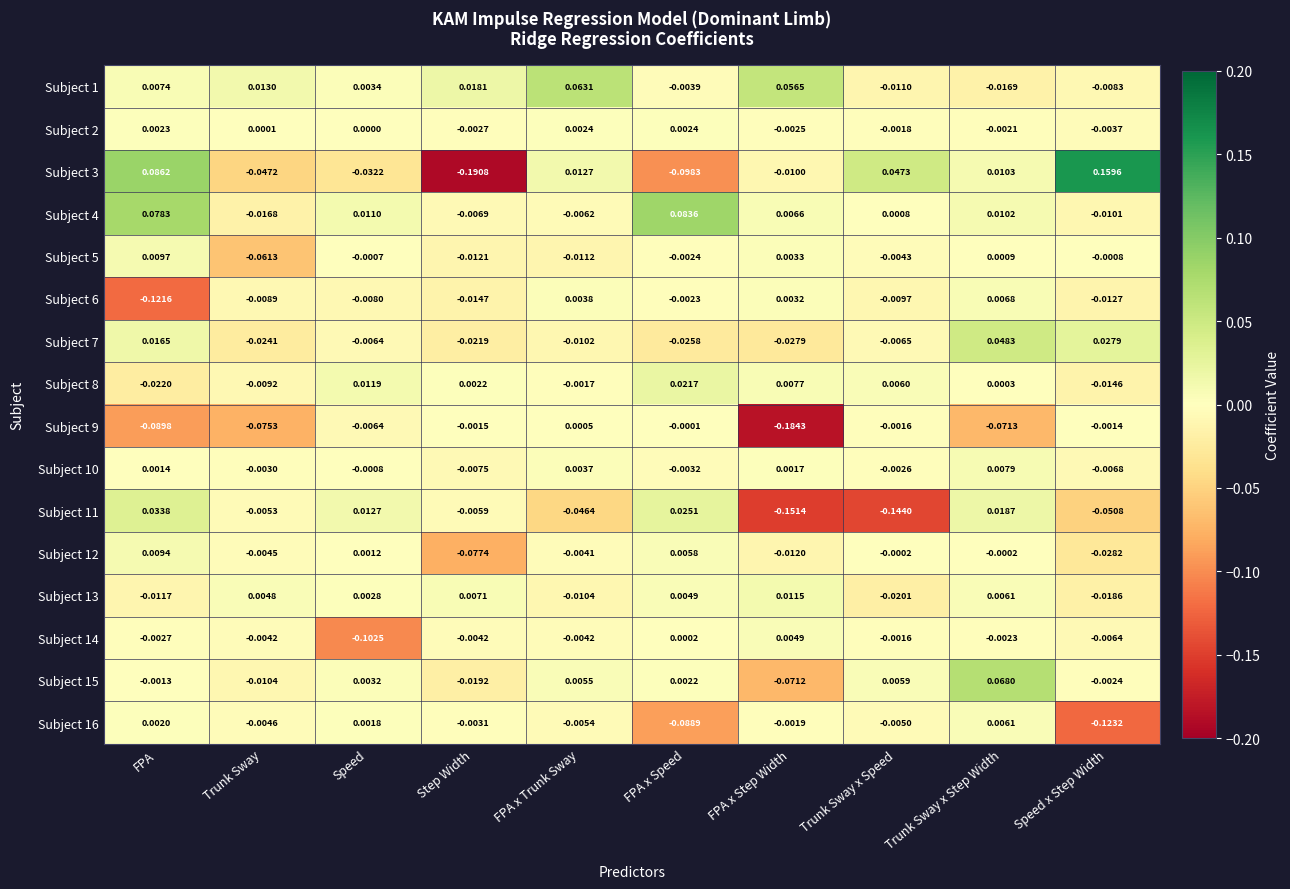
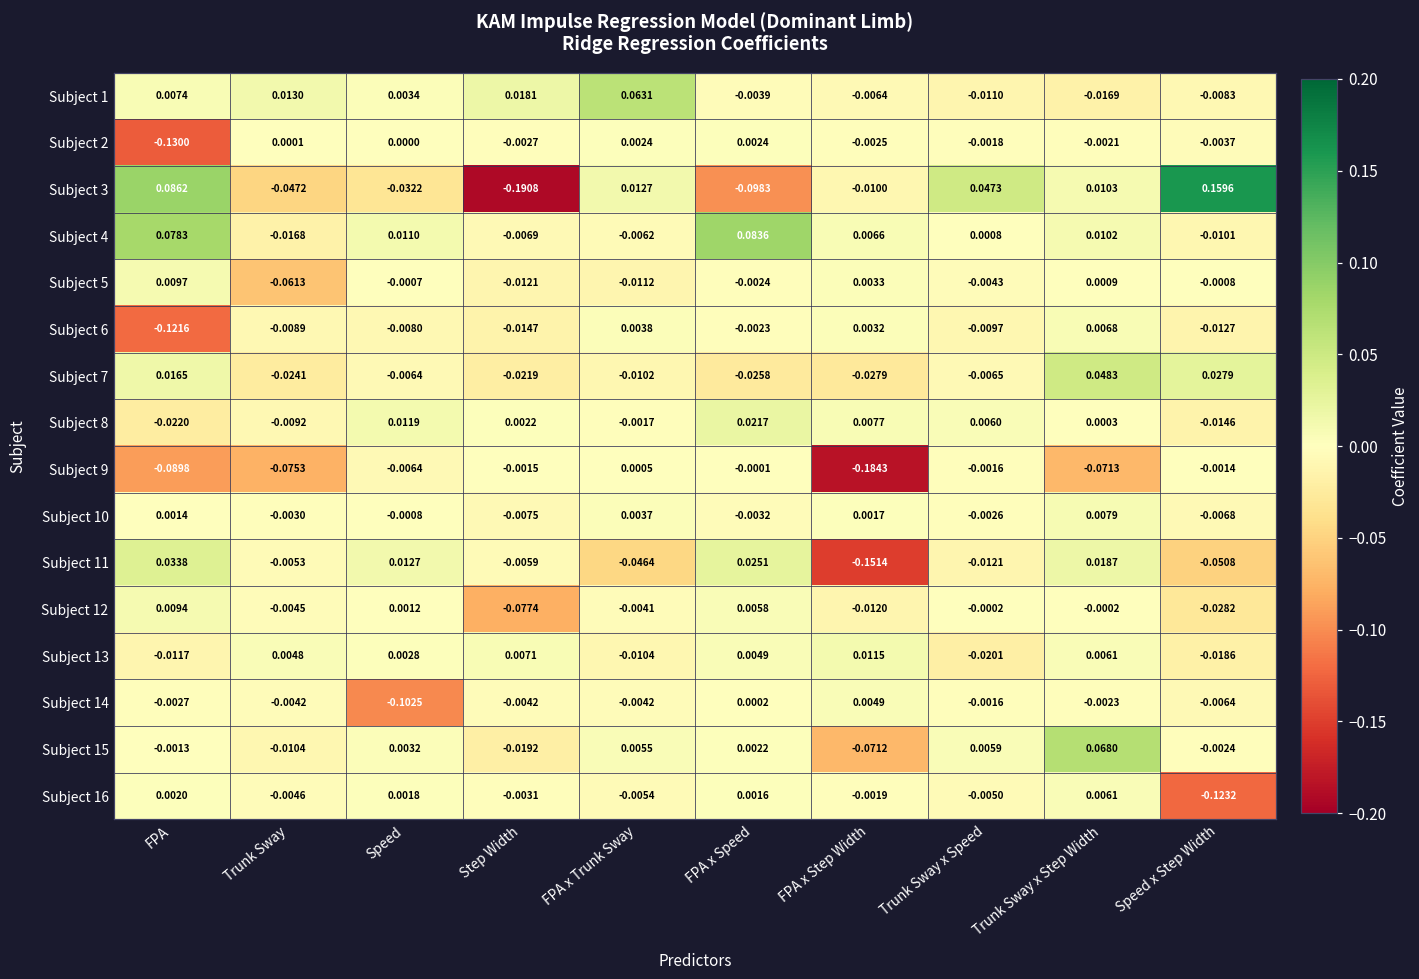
  {
    "Subject 1": {
      "FPA": 0.0074,
      "Trunk Sway": 0.0130,
      "Speed": 0.0034,
      "Step Width": 0.0181,
      "FPA x Trunk Sway": 0.0631,
      "FPA x Speed": -0.0039,
-     "FPA x Step Width": 0.0565,
+     "FPA x Step Width": -0.0064,
      "Trunk Sway x Speed": -0.0110,
      "Trunk Sway x Step Width": -0.0169,
      "Speed x Step Width": -0.0083
    },
    "Subject 2": {
-     "FPA": 0.0023,
+     "FPA": -0.1300,
      "Trunk Sway": 0.0001,
      "Speed": 0.0000,
      "Step Width": -0.0027,
      "FPA x Trunk Sway": 0.0024,
      "FPA x Speed": 0.0024,
      "FPA x Step Width": -0.0025,
      "Trunk Sway x Speed": -0.0018,
      "Trunk Sway x Step Width": -0.0021,
      "Speed x Step Width": -0.0037
    },
    "Subject 3": {
      "FPA": 0.0862,
      "Trunk Sway": -0.0472,
      "Speed": -0.0322,
      "Step Width": -0.1908,
      "FPA x Trunk Sway": 0.0127,
      "FPA x Speed": -0.0983,
      "FPA x Step Width": -0.0100,
      "Trunk Sway x Speed": 0.0473,
      "Trunk Sway x Step Width": 0.0103,
      "Speed x Step Width": 0.1596
    },
    "Subject 4": {
      "FPA": 0.0783,
      "Trunk Sway": -0.0168,
      "Speed": 0.0110,
      "Step Width": -0.0069,
      "FPA x Trunk Sway": -0.0062,
      "FPA x Speed": 0.0836,
      "FPA x Step Width": 0.0066,
      "Trunk Sway x Speed": 0.0008,
      "Trunk Sway x Step Width": 0.0102,
      "Speed x Step Width": -0.0101
    },
    "Subject 5": {
      "FPA": 0.0097,
      "Trunk Sway": -0.0613,
      "Speed": -0.0007,
      "Step Width": -0.0121,
      "FPA x Trunk Sway": -0.0112,
      "FPA x Speed": -0.0024,
      "FPA x Step Width": 0.0033,
      "Trunk Sway x Speed": -0.0043,
      "Trunk Sway x Step Width": 0.0009,
      "Speed x Step Width": -0.0008
    },
    "Subject 6": {
      "FPA": -0.1216,
      "Trunk Sway": -0.0089,
      "Speed": -0.0080,
      "Step Width": -0.0147,
      "FPA x Trunk Sway": 0.0038,
      "FPA x Speed": -0.0023,
      "FPA x Step Width": 0.0032,
      "Trunk Sway x Speed": -0.0097,
      "Trunk Sway x Step Width": 0.0068,
      "Speed x Step Width": -0.0127
    },
    "Subject 7": {
      "FPA": 0.0165,
      "Trunk Sway": -0.0241,
      "Speed": -0.0064,
      "Step Width": -0.0219,
      "FPA x Trunk Sway": -0.0102,
      "FPA x Speed": -0.0258,
      "FPA x Step Width": -0.0279,
      "Trunk Sway x Speed": -0.0065,
      "Trunk Sway x Step Width": 0.0483,
      "Speed x Step Width": 0.0279
    },
    "Subject 8": {
      "FPA": -0.0220,
      "Trunk Sway": -0.0092,
      "Speed": 0.0119,
      "Step Width": 0.0022,
      "FPA x Trunk Sway": -0.0017,
      "FPA x Speed": 0.0217,
      "FPA x Step Width": 0.0077,
      "Trunk Sway x Speed": 0.0060,
      "Trunk Sway x Step Width": 0.0003,
      "Speed x Step Width": -0.0146
    },
    "Subject 9": {
      "FPA": -0.0898,
      "Trunk Sway": -0.0753,
      "Speed": -0.0064,
      "Step Width": -0.0015,
      "FPA x Trunk Sway": 0.0005,
      "FPA x Speed": -0.0001,
      "FPA x Step Width": -0.1843,
      "Trunk Sway x Speed": -0.0016,
      "Trunk Sway x Step Width": -0.0713,
      "Speed x Step Width": -0.0014
    },
    "Subject 10": {
      "FPA": 0.0014,
      "Trunk Sway": -0.0030,
      "Speed": -0.0008,
      "Step Width": -0.0075,
      "FPA x Trunk Sway": 0.0037,
      "FPA x Speed": -0.0032,
      "FPA x Step Width": 0.0017,
      "Trunk Sway x Speed": -0.0026,
      "Trunk Sway x Step Width": 0.0079,
      "Speed x Step Width": -0.0068
    },
    "Subject 11": {
      "FPA": 0.0338,
      "Trunk Sway": -0.0053,
      "Speed": 0.0127,
      "Step Width": -0.0059,
      "FPA x Trunk Sway": -0.0464,
      "FPA x Speed": 0.0251,
      "FPA x Step Width": -0.1514,
-     "Trunk Sway x Speed": -0.1440,
+     "Trunk Sway x Speed": -0.0121,
      "Trunk Sway x Step Width": 0.0187,
      "Speed x Step Width": -0.0508
    },
    "Subject 12": {
      "FPA": 0.0094,
      "Trunk Sway": -0.0045,
      "Speed": 0.0012,
      "Step Width": -0.0774,
      "FPA x Trunk Sway": -0.0041,
      "FPA x Speed": 0.0058,
      "FPA x Step Width": -0.0120,
      "Trunk Sway x Speed": -0.0002,
      "Trunk Sway x Step Width": -0.0002,
      "Speed x Step Width": -0.0282
    },
    "Subject 13": {
      "FPA": -0.0117,
      "Trunk Sway": 0.0048,
      "Speed": 0.0028,
      "Step Width": 0.0071,
      "FPA x Trunk Sway": -0.0104,
      "FPA x Speed": 0.0049,
      "FPA x Step Width": 0.0115,
      "Trunk Sway x Speed": -0.0201,
      "Trunk Sway x Step Width": 0.0061,
      "Speed x Step Width": -0.0186
    },
    "Subject 14": {
      "FPA": -0.0027,
      "Trunk Sway": -0.0042,
      "Speed": -0.1025,
      "Step Width": -0.0042,
      "FPA x Trunk Sway": -0.0042,
      "FPA x Speed": 0.0002,
      "FPA x Step Width": 0.0049,
      "Trunk Sway x Speed": -0.0016,
      "Trunk Sway x Step Width": -0.0023,
      "Speed x Step Width": -0.0064
    },
    "Subject 15": {
      "FPA": -0.0013,
      "Trunk Sway": -0.0104,
      "Speed": 0.0032,
      "Step Width": -0.0192,
      "FPA x Trunk Sway": 0.0055,
      "FPA x Speed": 0.0022,
      "FPA x Step Width": -0.0712,
      "Trunk Sway x Speed": 0.0059,
      "Trunk Sway x Step Width": 0.0680,
      "Speed x Step Width": -0.0024
    },
    "Subject 16": {
      "FPA": 0.0020,
      "Trunk Sway": -0.0046,
      "Speed": 0.0018,
      "Step Width": -0.0031,
      "FPA x Trunk Sway": -0.0054,
-     "FPA x Speed": -0.0889,
+     "FPA x Speed": 0.0016,
      "FPA x Step Width": -0.0019,
      "Trunk Sway x Speed": -0.0050,
      "Trunk Sway x Step Width": 0.0061,
      "Speed x Step Width": -0.1232
    }
  }
